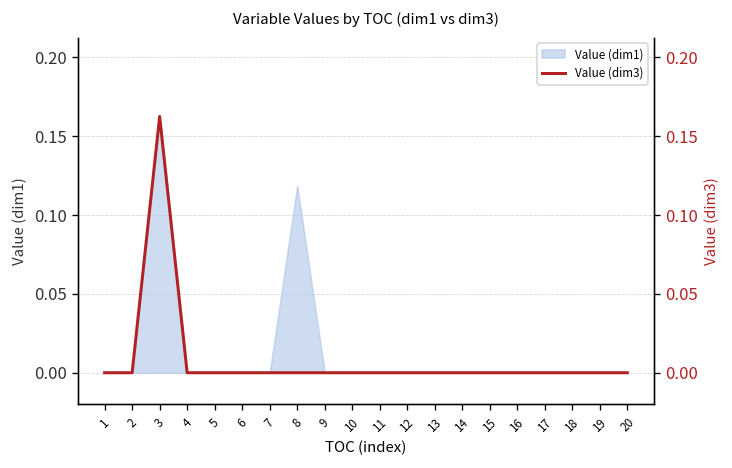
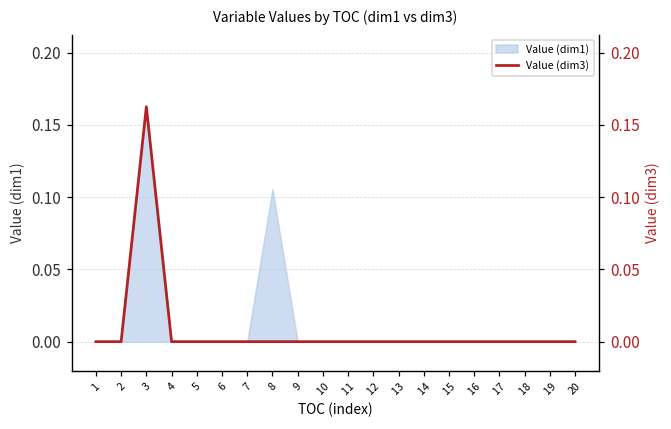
  {
    "Value (dim1)": {
      "1": 0.000,
      "2": 0.000,
      "3": 0.163,
      "4": 0.000,
      "5": 0.000,
      "6": 0.000,
      "7": 0.000,
-     "8": 0.118,
+     "8": 0.105,
      "9": 0.000,
      "10": 0.000,
      "11": 0.000,
      "12": 0.000,
      "13": 0.000,
      "14": 0.000,
      "15": 0.000,
      "16": 0.000,
      "17": 0.000,
      "18": 0.000,
      "19": 0.000,
      "20": 0.000
    },
    "Value (dim3)": {
      "1": 0.000,
      "2": 0.000,
      "3": 0.163,
      "4": 0.000,
      "5": 0.000,
      "6": 0.000,
      "7": 0.000,
      "8": 0.000,
      "9": 0.000,
      "10": 0.000,
      "11": 0.000,
      "12": 0.000,
      "13": 0.000,
      "14": 0.000,
      "15": 0.000,
      "16": 0.000,
      "17": 0.000,
      "18": 0.000,
      "19": 0.000,
      "20": 0.000
    }
  }
